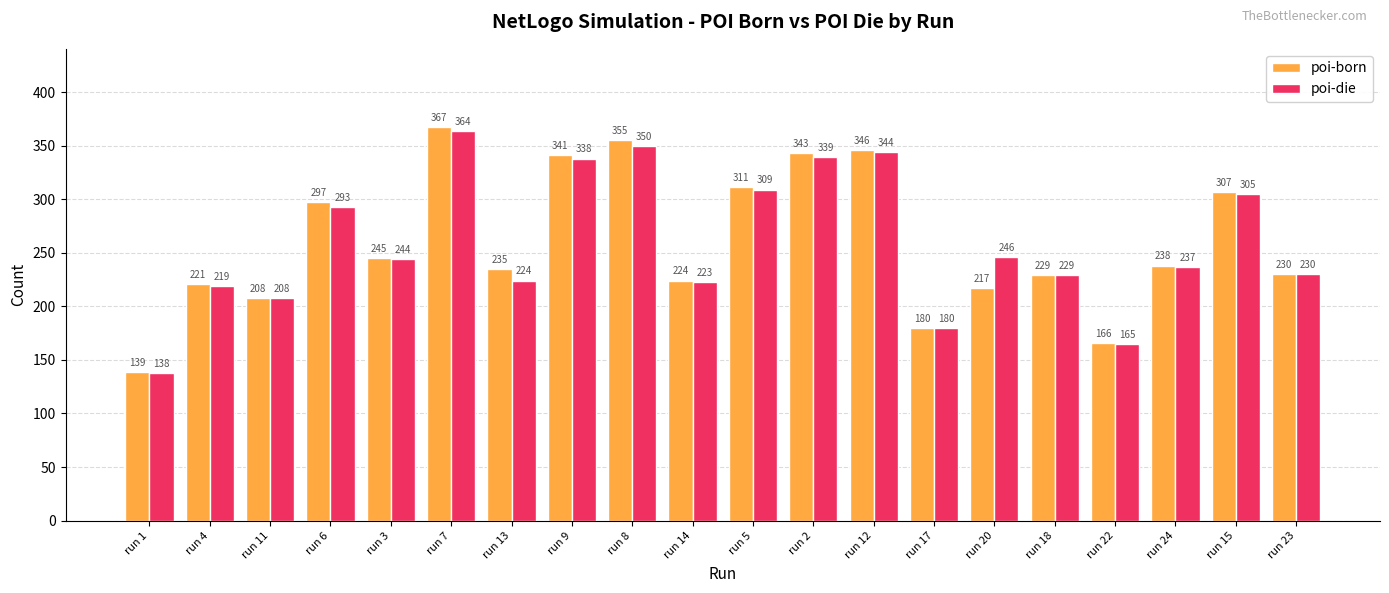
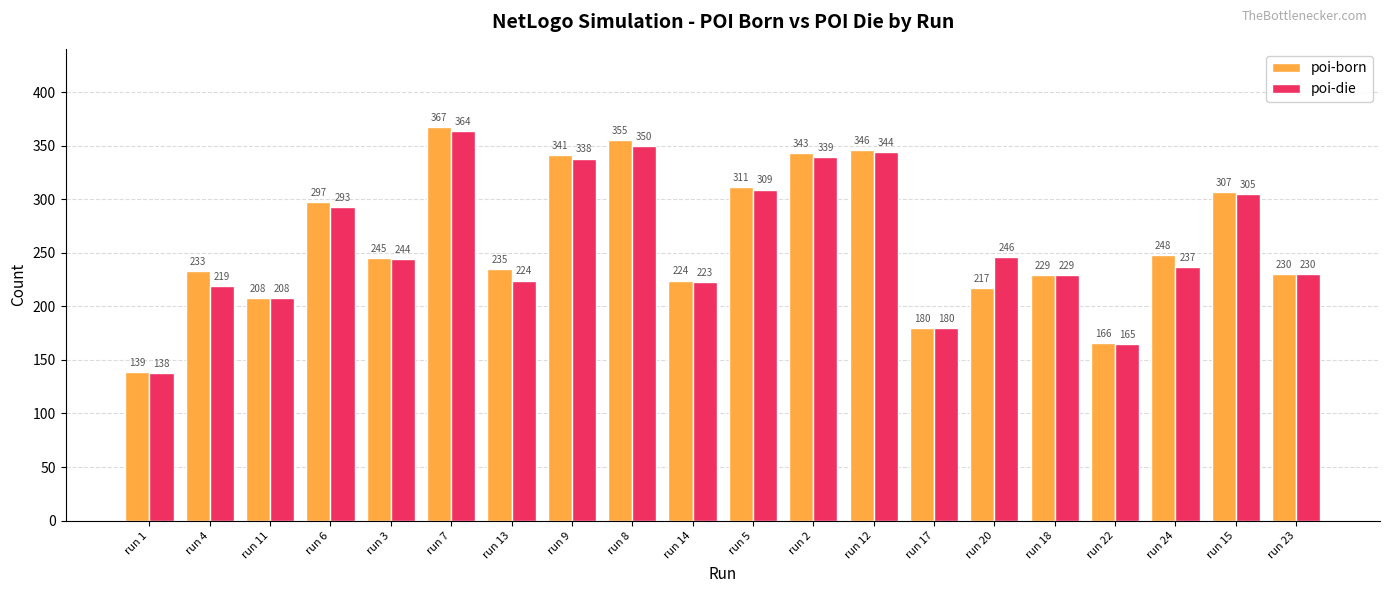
  {
    "poi-born": {
      "run 1": 139,
-     "run 4": 221,
+     "run 4": 233,
      "run 11": 208,
      "run 6": 297,
      "run 3": 245,
      "run 7": 367,
      "run 13": 235,
      "run 9": 341,
      "run 8": 355,
      "run 14": 224,
      "run 5": 311,
      "run 2": 343,
      "run 12": 346,
      "run 17": 180,
      "run 20": 217,
      "run 18": 229,
      "run 22": 166,
-     "run 24": 238,
+     "run 24": 248,
      "run 15": 307,
      "run 23": 230
    },
    "poi-die": {
      "run 1": 138,
      "run 4": 219,
      "run 11": 208,
      "run 6": 293,
      "run 3": 244,
      "run 7": 364,
      "run 13": 224,
      "run 9": 338,
      "run 8": 350,
      "run 14": 223,
      "run 5": 309,
      "run 2": 339,
      "run 12": 344,
      "run 17": 180,
      "run 20": 246,
      "run 18": 229,
      "run 22": 165,
      "run 24": 237,
      "run 15": 305,
      "run 23": 230
    }
  }
